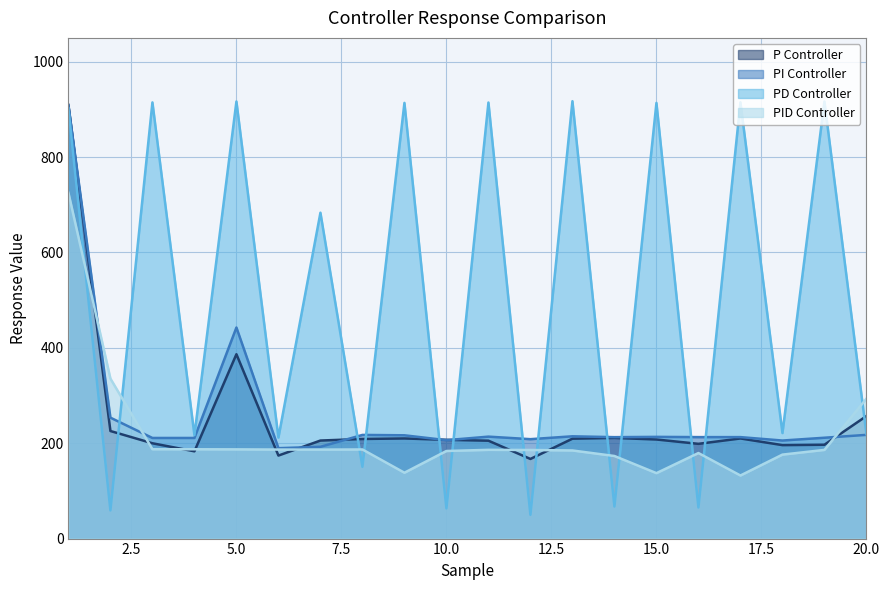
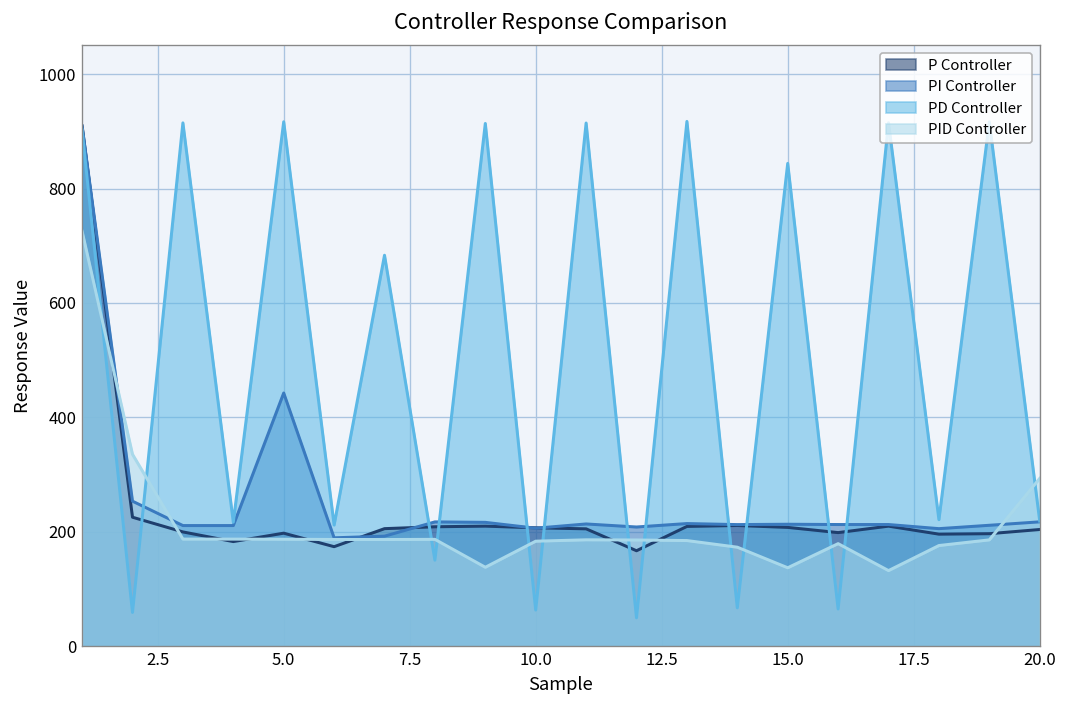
  {
    "P Controller": {
-     "5.0": 390,
+     "5.0": 200,
      "15.0": 210,
-     "20.0": 260
+     "20.0": 200
    },
    "PI Controller": {
      "5.0": 440,
      "15.0": 210
    },
    "PD Controller": {
      "5.0": 920,
      "10.0": 60,
-     "15.0": 910
+     "15.0": 840
    },
    "PID Controller": {
      "5.0": 190,
      "10.0": 180,
      "15.0": 140,
      "20.0": 290
    }
  }
